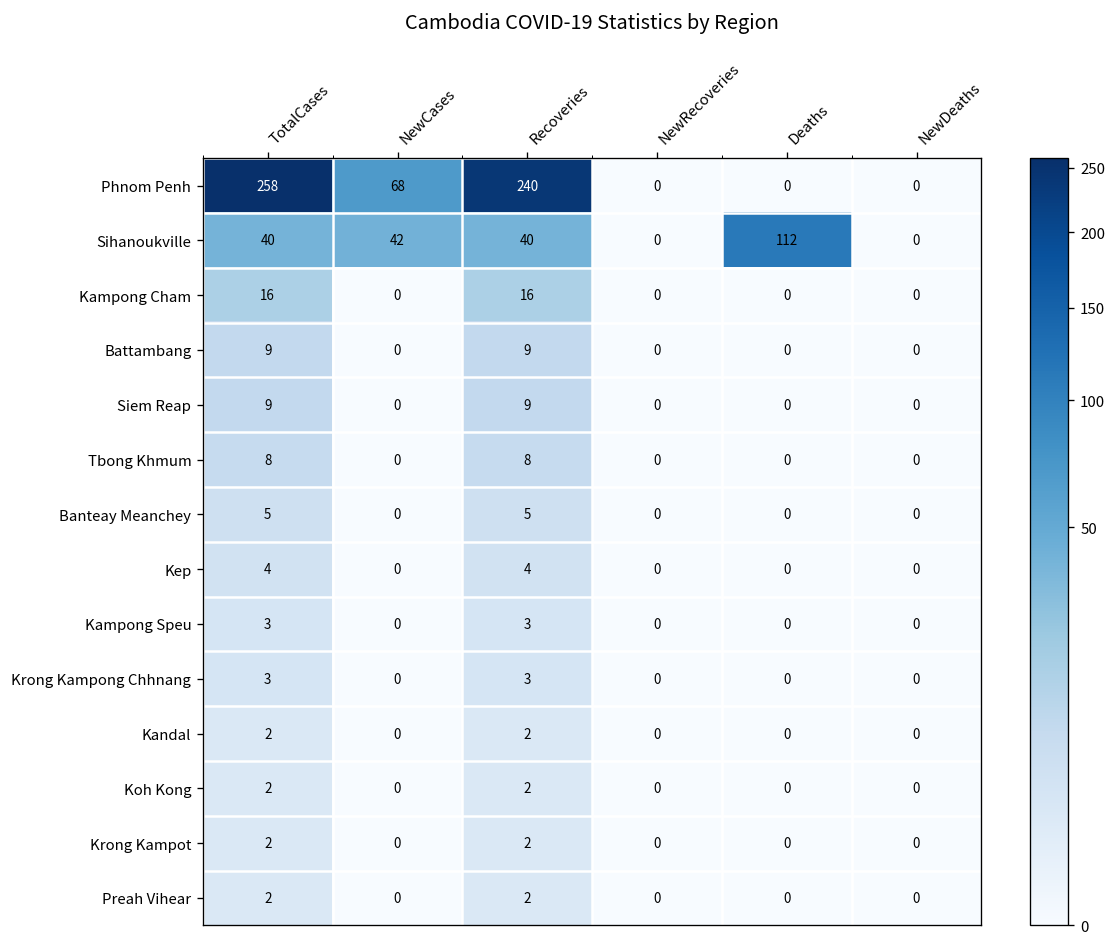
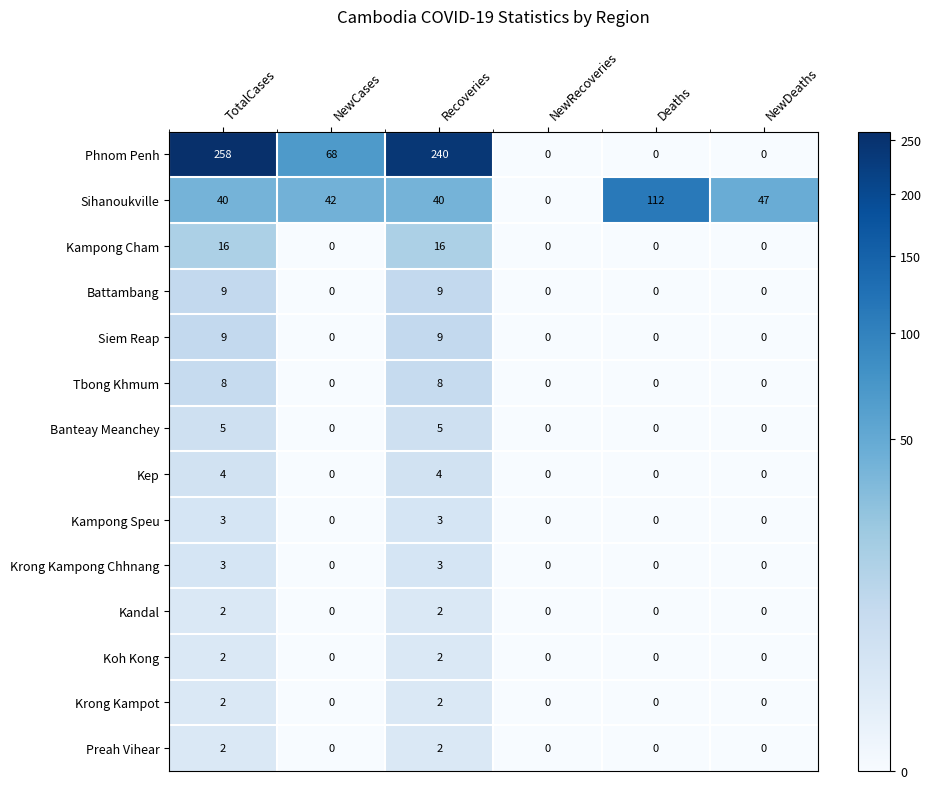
  {
    "Phnom Penh": {
      "TotalCases": 258,
      "NewCases": 68,
      "Recoveries": 240,
      "NewRecoveries": 0,
      "Deaths": 0,
      "NewDeaths": 0
    },
    "Sihanoukville": {
      "TotalCases": 40,
      "NewCases": 42,
      "Recoveries": 40,
      "NewRecoveries": 0,
      "Deaths": 112,
-     "NewDeaths": 0
+     "NewDeaths": 47
    },
    "Kampong Cham": {
      "TotalCases": 16,
      "NewCases": 0,
      "Recoveries": 16,
      "NewRecoveries": 0,
      "Deaths": 0,
      "NewDeaths": 0
    },
    "Battambang": {
      "TotalCases": 9,
      "NewCases": 0,
      "Recoveries": 9,
      "NewRecoveries": 0,
      "Deaths": 0,
      "NewDeaths": 0
    },
    "Siem Reap": {
      "TotalCases": 9,
      "NewCases": 0,
      "Recoveries": 9,
      "NewRecoveries": 0,
      "Deaths": 0,
      "NewDeaths": 0
    },
    "Tbong Khmum": {
      "TotalCases": 8,
      "NewCases": 0,
      "Recoveries": 8,
      "NewRecoveries": 0,
      "Deaths": 0,
      "NewDeaths": 0
    },
    "Banteay Meanchey": {
      "TotalCases": 5,
      "NewCases": 0,
      "Recoveries": 5,
      "NewRecoveries": 0,
      "Deaths": 0,
      "NewDeaths": 0
    },
    "Kep": {
      "TotalCases": 4,
      "NewCases": 0,
      "Recoveries": 4,
      "NewRecoveries": 0,
      "Deaths": 0,
      "NewDeaths": 0
    },
    "Kampong Speu": {
      "TotalCases": 3,
      "NewCases": 0,
      "Recoveries": 3,
      "NewRecoveries": 0,
      "Deaths": 0,
      "NewDeaths": 0
    },
    "Krong Kampong Chhnang": {
      "TotalCases": 3,
      "NewCases": 0,
      "Recoveries": 3,
      "NewRecoveries": 0,
      "Deaths": 0,
      "NewDeaths": 0
    },
    "Kandal": {
      "TotalCases": 2,
      "NewCases": 0,
      "Recoveries": 2,
      "NewRecoveries": 0,
      "Deaths": 0,
      "NewDeaths": 0
    },
    "Koh Kong": {
      "TotalCases": 2,
      "NewCases": 0,
      "Recoveries": 2,
      "NewRecoveries": 0,
      "Deaths": 0,
      "NewDeaths": 0
    },
    "Krong Kampot": {
      "TotalCases": 2,
      "NewCases": 0,
      "Recoveries": 2,
      "NewRecoveries": 0,
      "Deaths": 0,
      "NewDeaths": 0
    },
    "Preah Vihear": {
      "TotalCases": 2,
      "NewCases": 0,
      "Recoveries": 2,
      "NewRecoveries": 0,
      "Deaths": 0,
      "NewDeaths": 0
    }
  }
